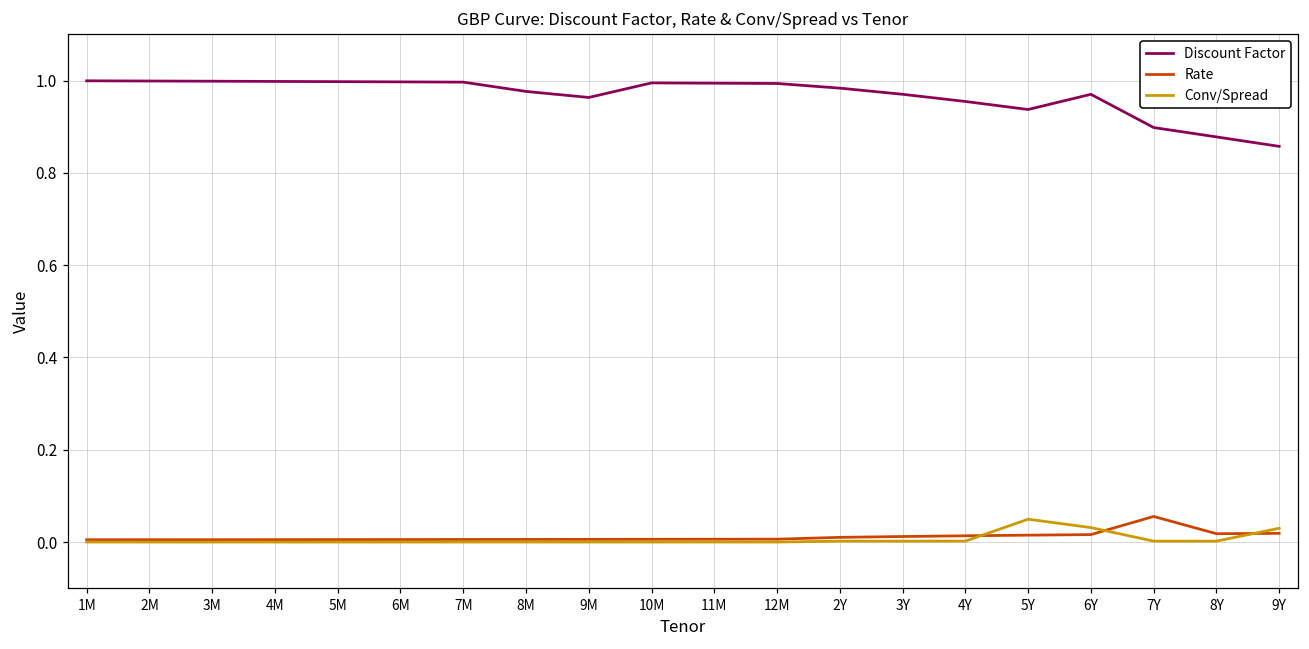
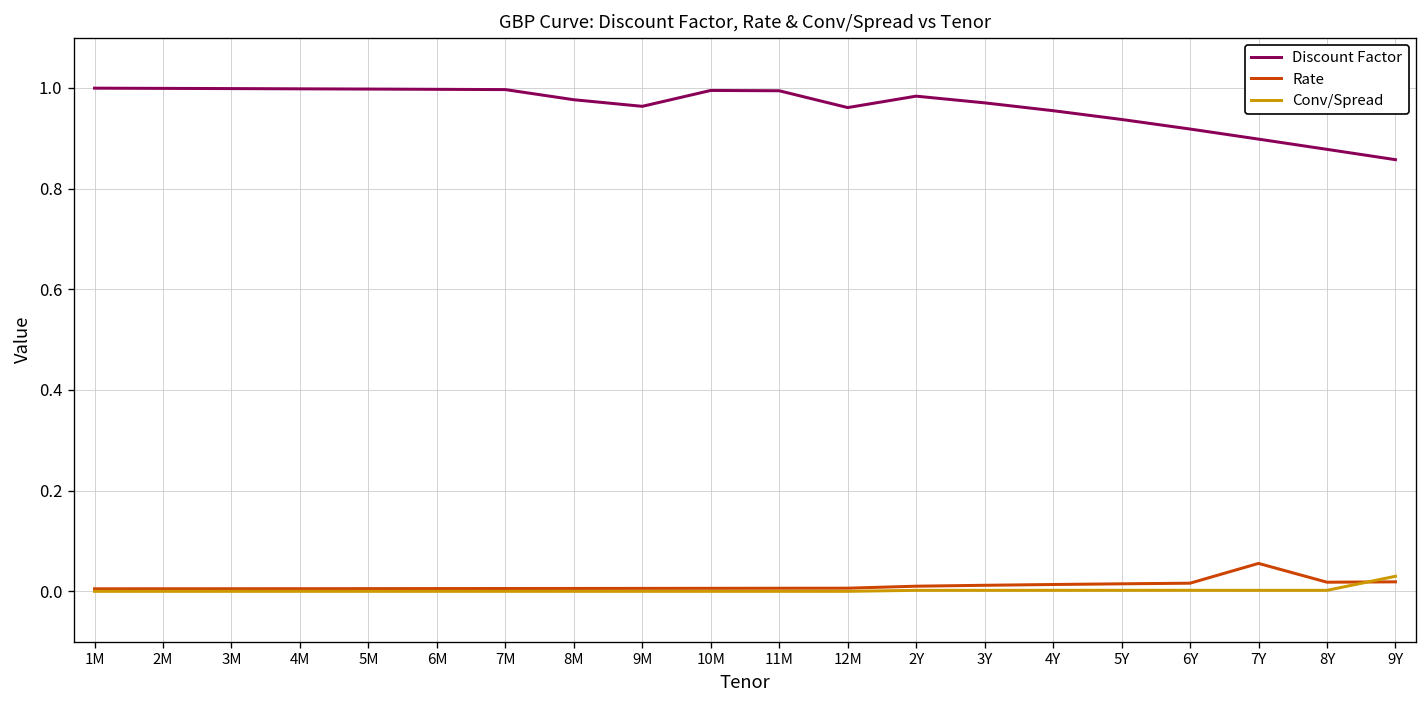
  {
    "Discount Factor": {
      "1M": 1.00,
      "2M": 1.00,
      "3M": 1.00,
      "4M": 1.00,
      "5M": 1.00,
      "6M": 1.00,
      "7M": 1.00,
      "8M": 0.98,
      "9M": 0.96,
      "10M": 1.00,
      "11M": 0.99,
-     "12M": 0.99,
+     "12M": 0.96,
      "2Y": 0.98,
      "3Y": 0.97,
      "4Y": 0.95,
      "5Y": 0.94,
-     "6Y": 0.97,
+     "6Y": 0.92,
      "7Y": 0.90,
      "8Y": 0.88,
      "9Y": 0.86
    },
    "Rate": {
      "11M": 0.01,
      "12M": 0.01,
      "2Y": 0.01,
      "3Y": 0.01,
      "4Y": 0.01,
      "5Y": 0.01,
      "6Y": 0.02,
      "7Y": 0.06,
      "8Y": 0.02,
      "9Y": 0.02
    },
    "Conv/Spread": {
      "11M": 0.00,
      "12M": 0.00,
      "2Y": 0.00,
      "3Y": 0.00,
      "4Y": 0.00,
-     "5Y": 0.05,
-     "6Y": 0.03,
+     "5Y": 0.00,
+     "6Y": 0.00,
      "7Y": 0.00,
      "8Y": 0.00,
      "9Y": 0.03
    }
  }
